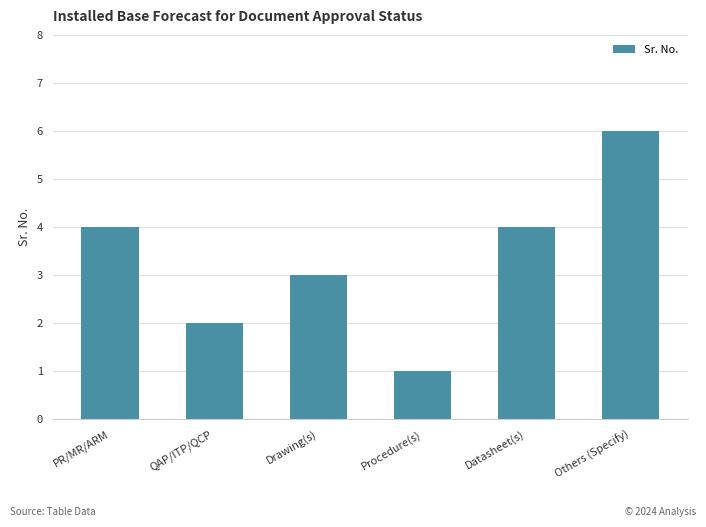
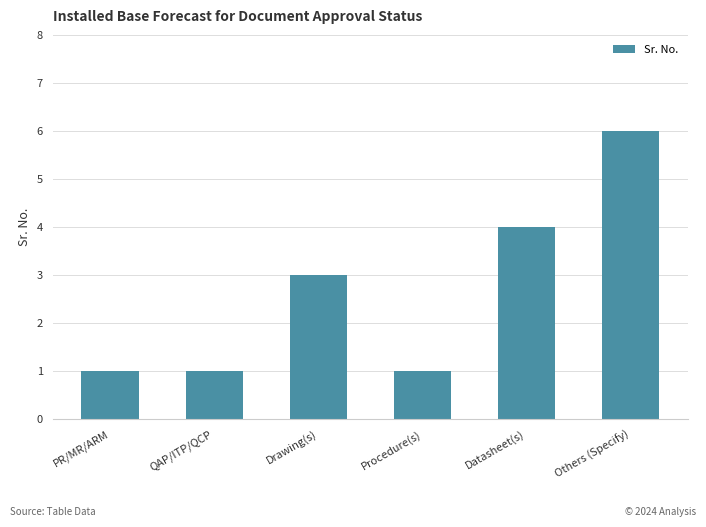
  {
-   "PR/MR/ARM": 4,
-   "QAP/ITP/QCP": 2,
+   "PR/MR/ARM": 1,
+   "QAP/ITP/QCP": 1,
    "Drawing(s)": 3,
    "Procedure(s)": 1,
    "Datasheet(s)": 4,
    "Others (Specify)": 6
  }
